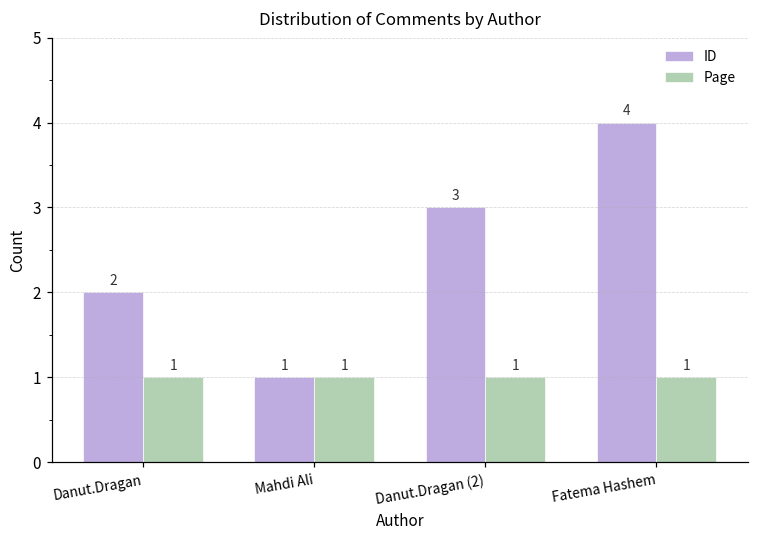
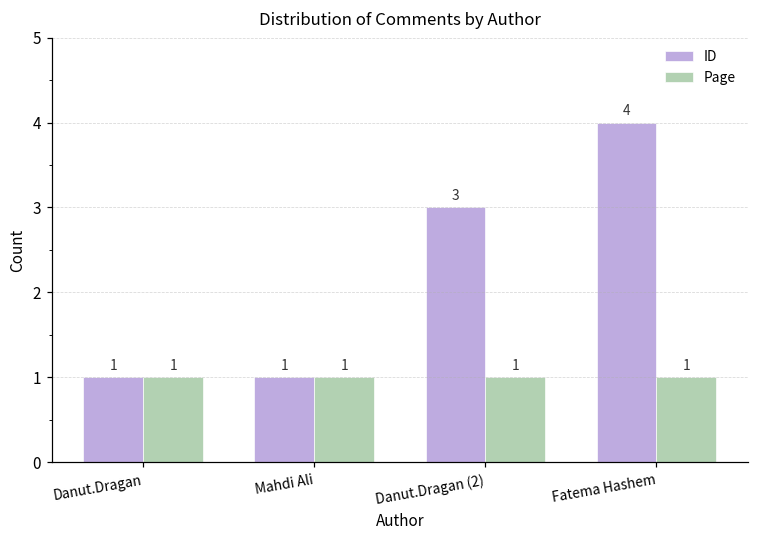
  {
    "ID": {
-     "Danut.Dragan": 2,
+     "Danut.Dragan": 1,
      "Mahdi Ali": 1,
      "Danut.Dragan (2)": 3,
      "Fatema Hashem": 4
    },
    "Page": {
      "Danut.Dragan": 1,
      "Mahdi Ali": 1,
      "Danut.Dragan (2)": 1,
      "Fatema Hashem": 1
    }
  }
